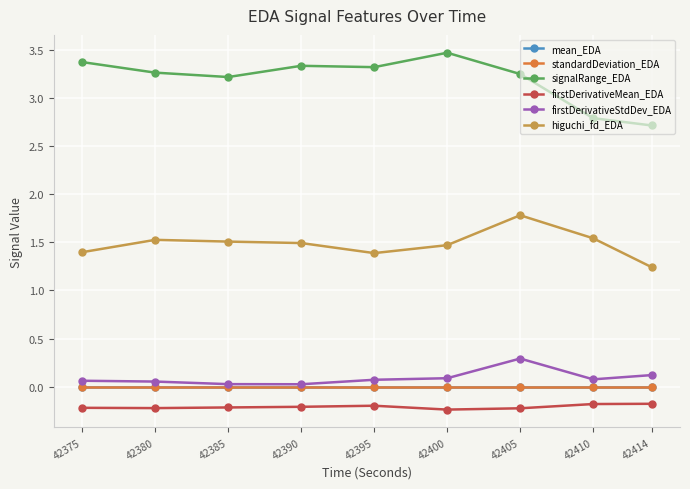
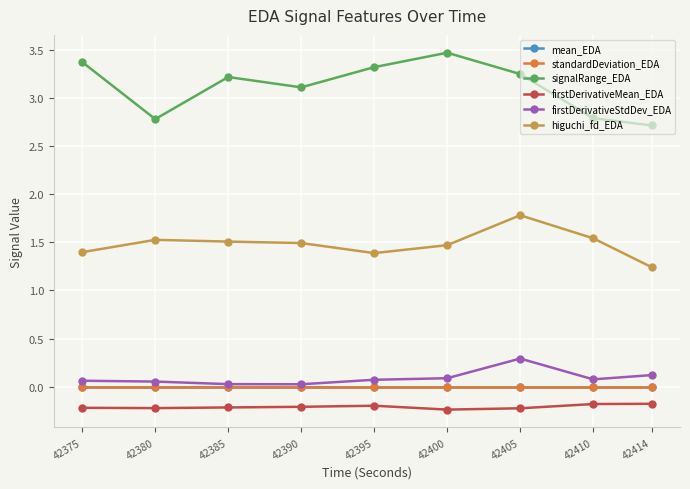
  {
    "signalRange_EDA": {
      "42375": 3.4,
-     "42380": 3.3,
+     "42380": 2.8,
      "42385": 3.2,
-     "42390": 3.3,
+     "42390": 3.1,
      "42395": 3.3,
      "42400": 3.5
    },
    "firstDerivativeStdDev_EDA": {
      "42375": 0.1,
      "42380": 0.1,
      "42385": 0.0,
      "42390": 0.0,
      "42395": 0.1,
      "42400": 0.1,
      "42405": 0.3,
      "42410": 0.1,
      "42414": 0.1
    }
  }
